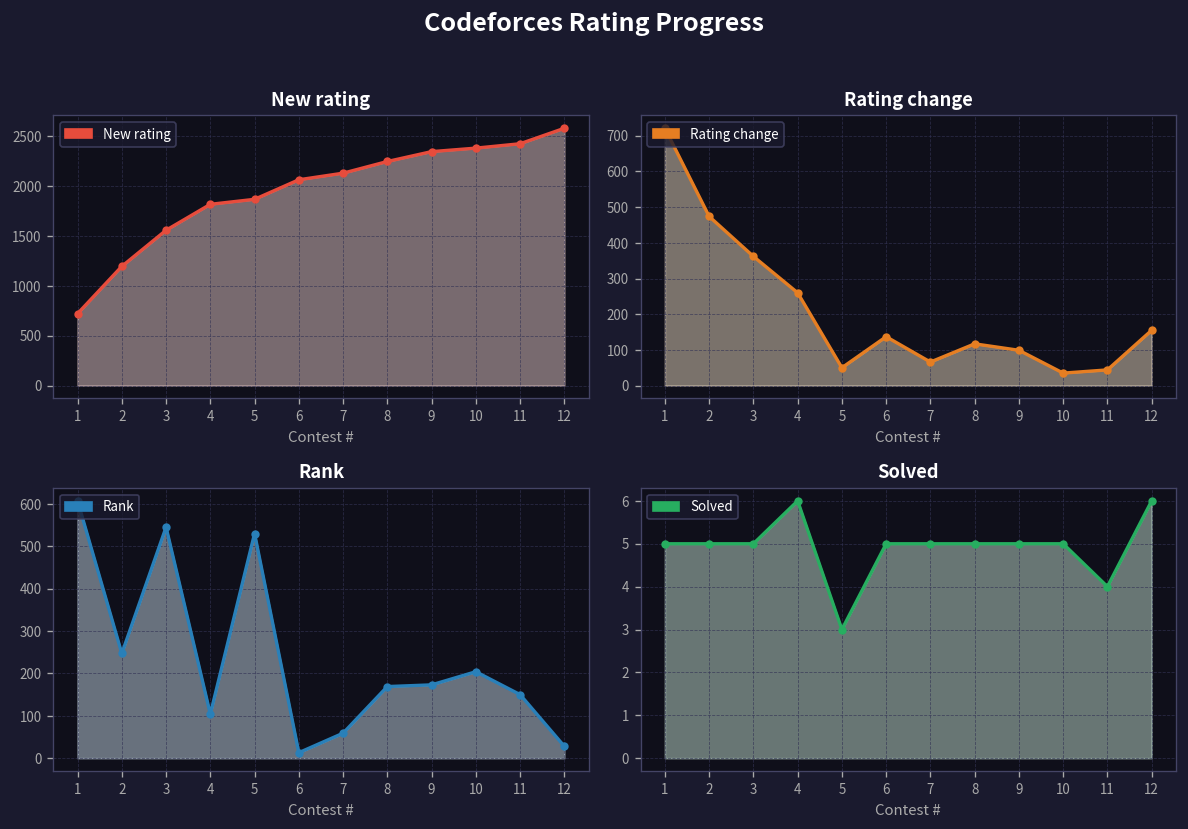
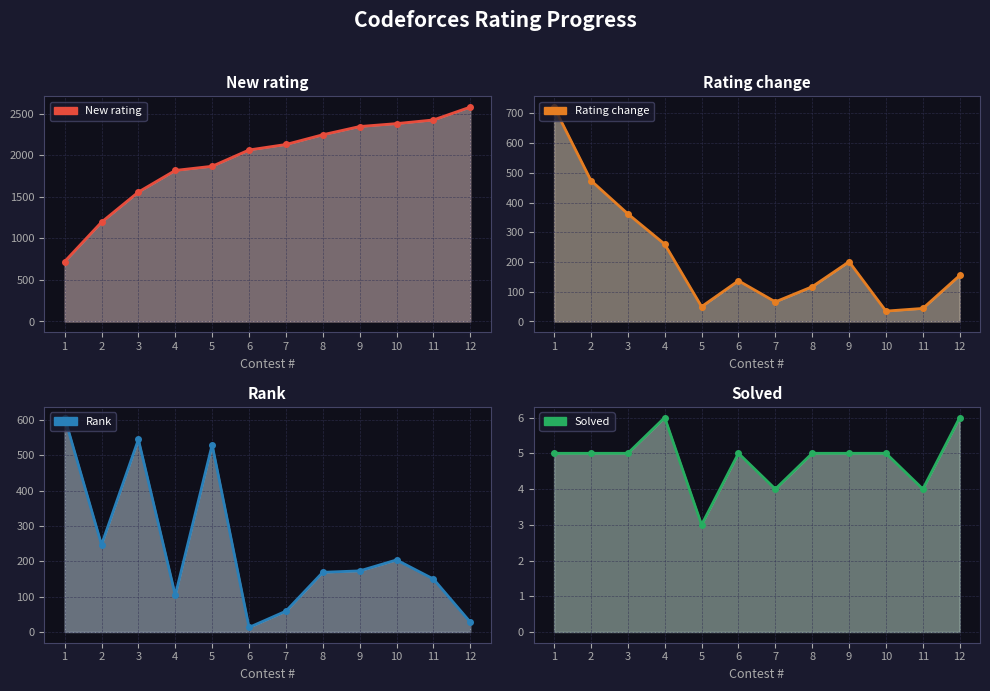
  {
    "New rating": {
      "1": 700,
      "2": 1200,
      "3": 1600,
      "4": 1800,
      "5": 1900,
      "6": 2100,
      "7": 2100,
      "8": 2200,
      "9": 2300,
      "10": 2400,
      "11": 2400,
      "12": 2600
    },
    "Rating change": {
      "2": 470,
      "3": 360,
      "4": 260,
      "5": 50,
      "6": 140,
      "7": 70,
      "8": 120,
-     "9": 100,
+     "9": 200,
      "10": 40,
      "11": 40,
      "12": 160
    },
    "Rank": {
      "2": 250,
      "3": 550,
      "4": 100,
      "5": 530,
      "6": 10,
      "7": 60,
      "8": 170,
      "9": 170,
      "10": 200,
      "11": 150,
      "12": 30
    },
    "Solved": {
      "1": 5,
      "2": 5,
      "3": 5,
      "4": 6,
      "5": 3,
      "6": 5,
-     "7": 5,
+     "7": 4,
      "8": 5,
      "9": 5,
      "10": 5,
      "11": 4,
      "12": 6
    }
  }
